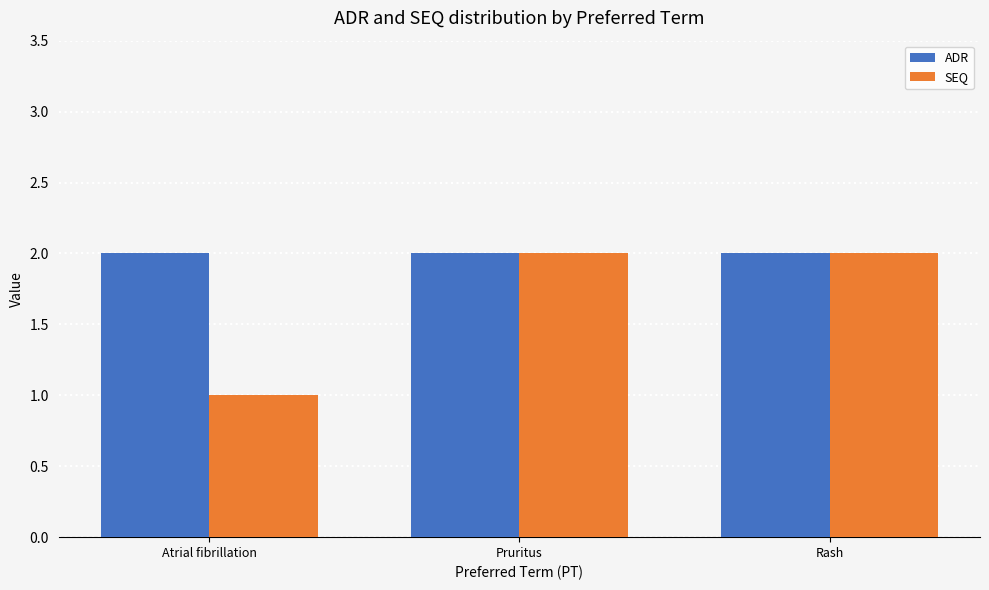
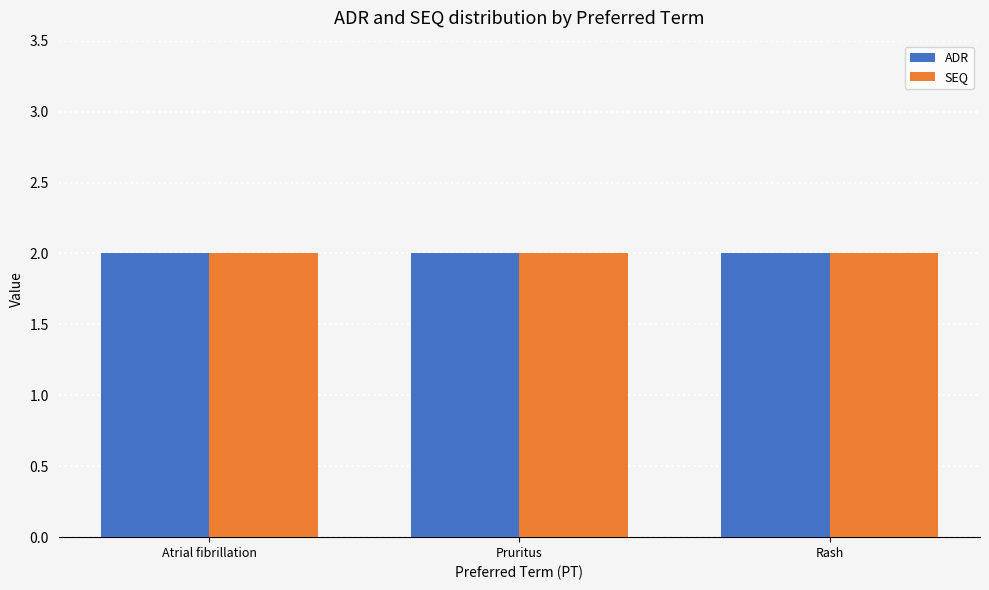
  {
    "ADR": {
      "Atrial fibrillation": 2,
      "Pruritus": 2,
      "Rash": 2
    },
    "SEQ": {
-     "Atrial fibrillation": 1,
+     "Atrial fibrillation": 2,
      "Pruritus": 2,
      "Rash": 2
    }
  }
